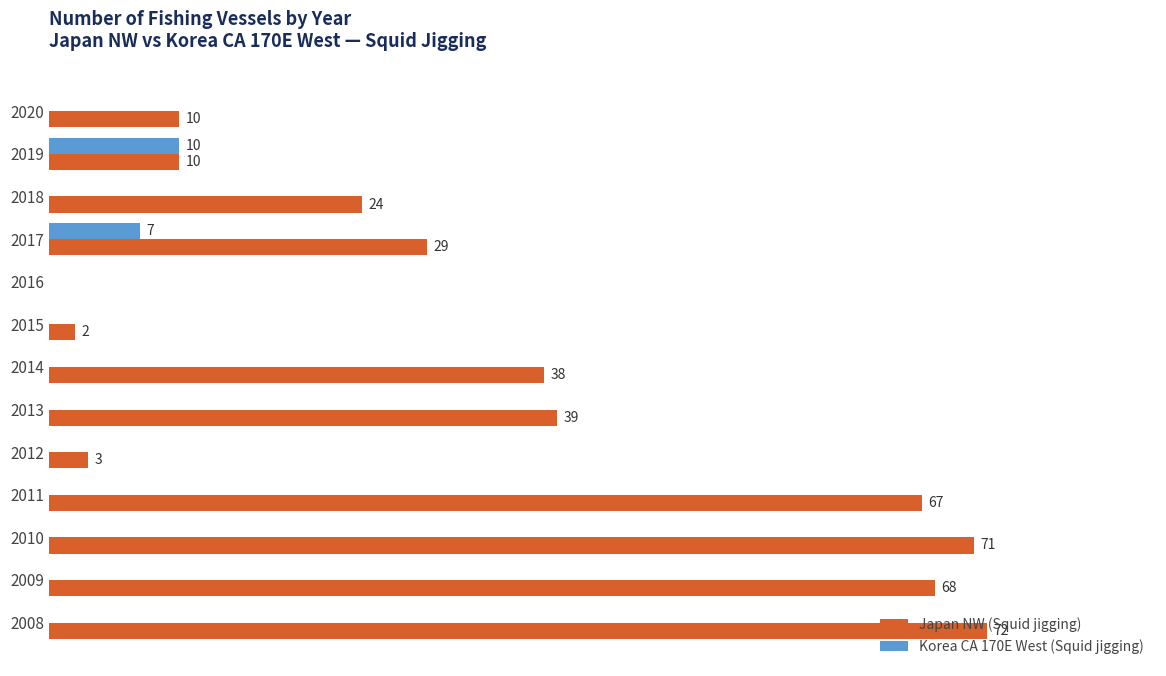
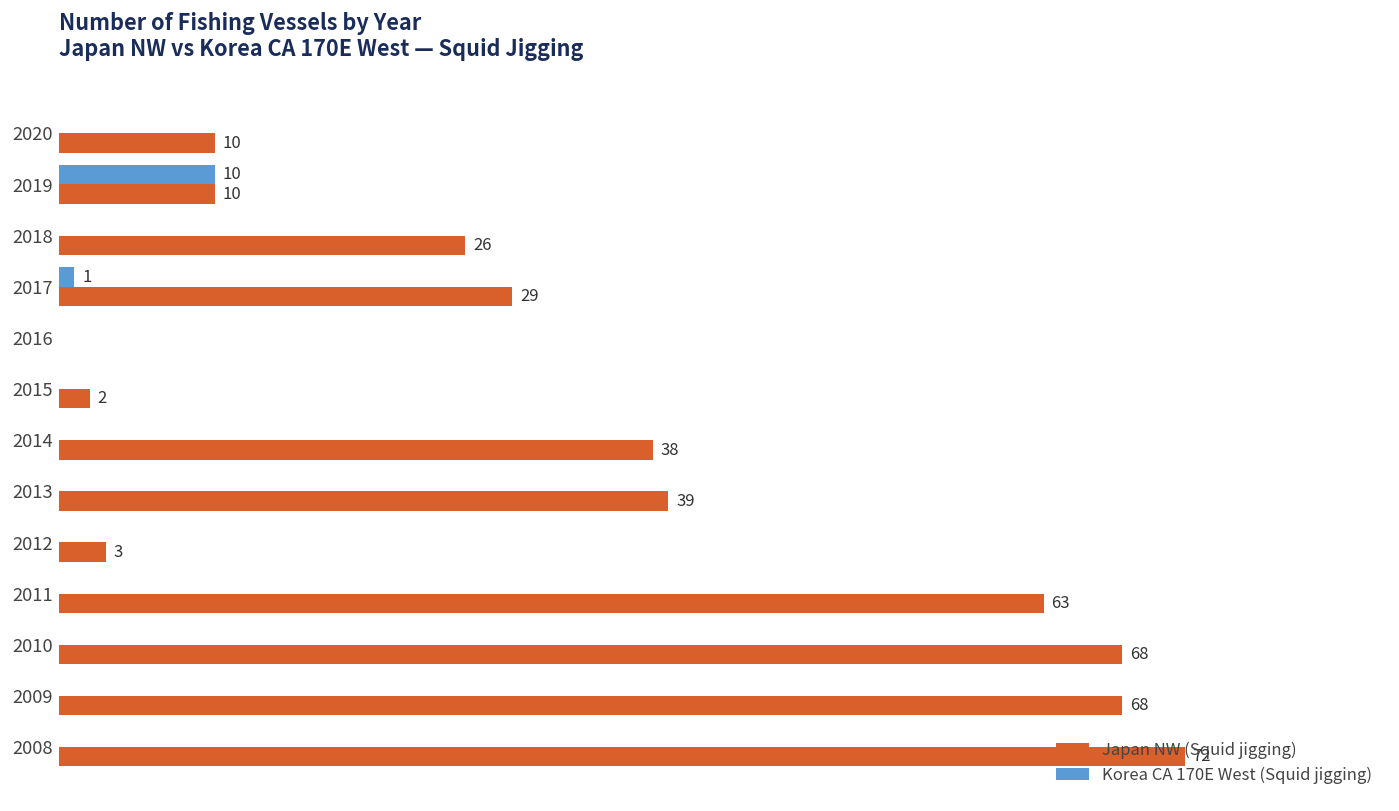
  {
    "Japan NW (Squid jigging)": {
      "2020": 10,
      "2019": 10,
-     "2018": 24,
+     "2018": 26,
      "2017": 29,
      "2015": 2,
      "2014": 38,
      "2013": 39,
      "2012": 3,
-     "2011": 67,
-     "2010": 71,
+     "2011": 63,
+     "2010": 68,
      "2009": 68,
      "2008": 72
    },
    "Korea CA 170E West (Squid jigging)": {
      "2019": 10,
-     "2017": 7
+     "2017": 1
    }
  }
